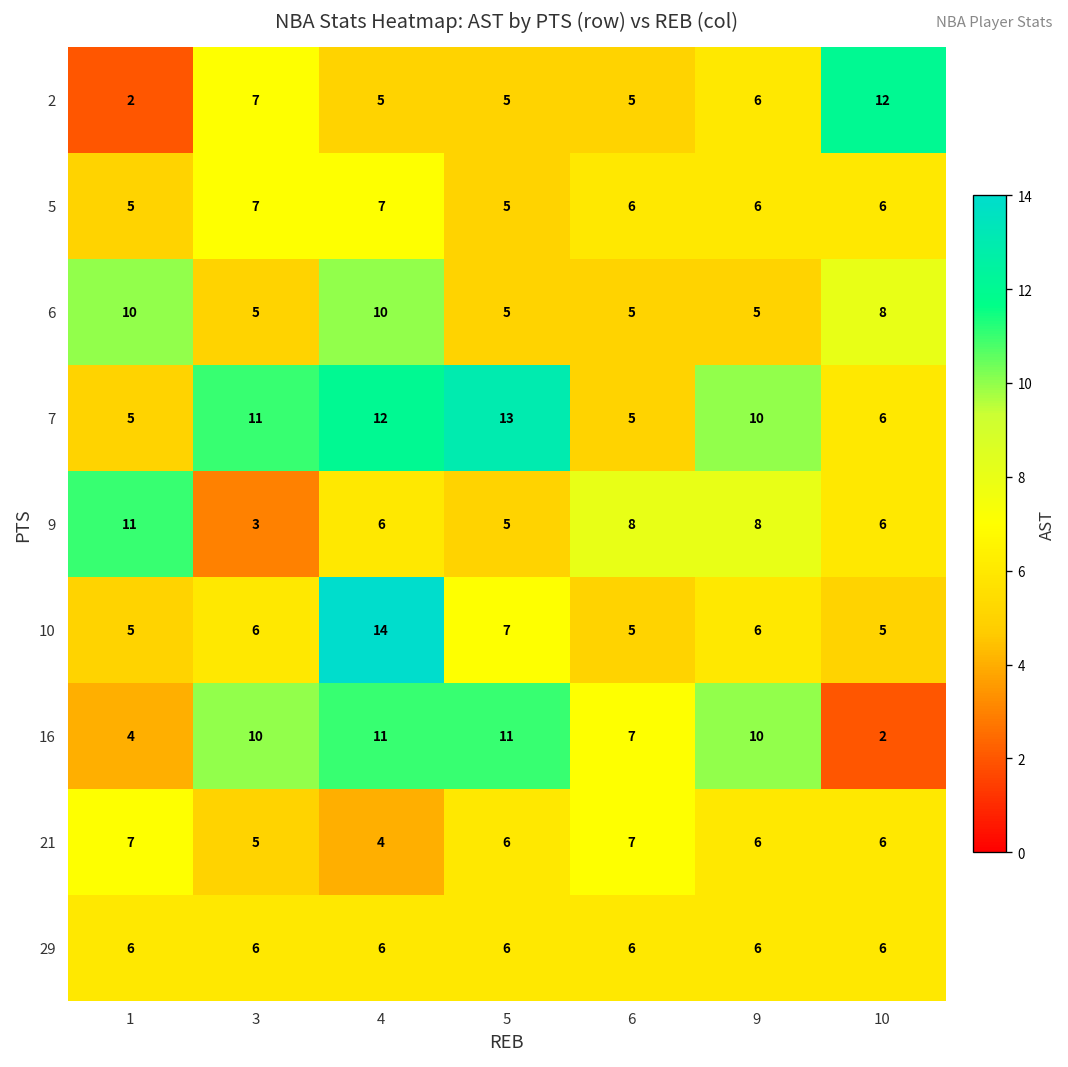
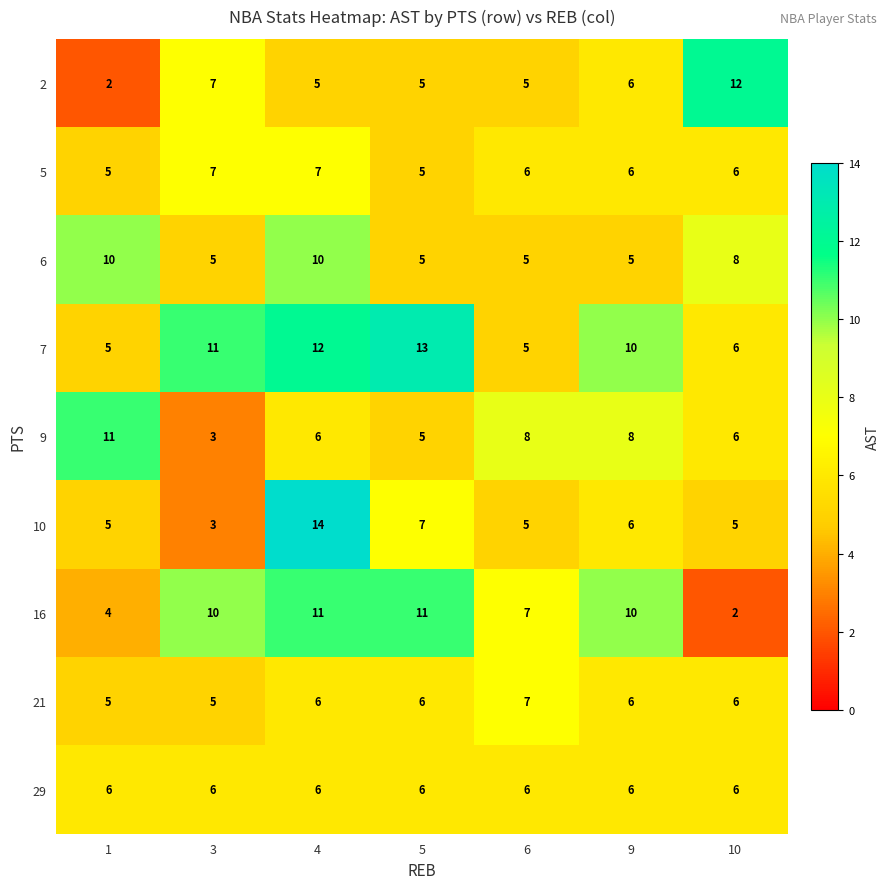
  {
    "2": {
      "1": 2,
      "3": 7,
      "4": 5,
      "5": 5,
      "6": 5,
      "9": 6,
      "10": 12
    },
    "5": {
      "1": 5,
      "3": 7,
      "4": 7,
      "5": 5,
      "6": 6,
      "9": 6,
      "10": 6
    },
    "6": {
      "1": 10,
      "3": 5,
      "4": 10,
      "5": 5,
      "6": 5,
      "9": 5,
      "10": 8
    },
    "7": {
      "1": 5,
      "3": 11,
      "4": 12,
      "5": 13,
      "6": 5,
      "9": 10,
      "10": 6
    },
    "9": {
      "1": 11,
      "3": 3,
      "4": 6,
      "5": 5,
      "6": 8,
      "9": 8,
      "10": 6
    },
    "10": {
      "1": 5,
-     "3": 6,
+     "3": 3,
      "4": 14,
      "5": 7,
      "6": 5,
      "9": 6,
      "10": 5
    },
    "16": {
      "1": 4,
      "3": 10,
      "4": 11,
      "5": 11,
      "6": 7,
      "9": 10,
      "10": 2
    },
    "21": {
-     "1": 7,
+     "1": 5,
      "3": 5,
-     "4": 4,
+     "4": 6,
      "5": 6,
      "6": 7,
      "9": 6,
      "10": 6
    },
    "29": {
      "1": 6,
      "3": 6,
      "4": 6,
      "5": 6,
      "6": 6,
      "9": 6,
      "10": 6
    }
  }
